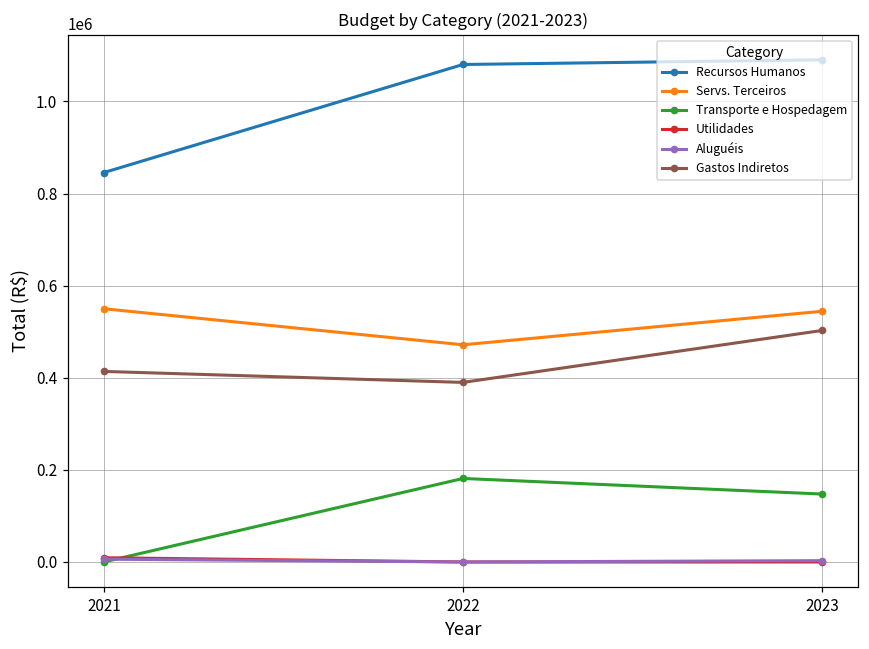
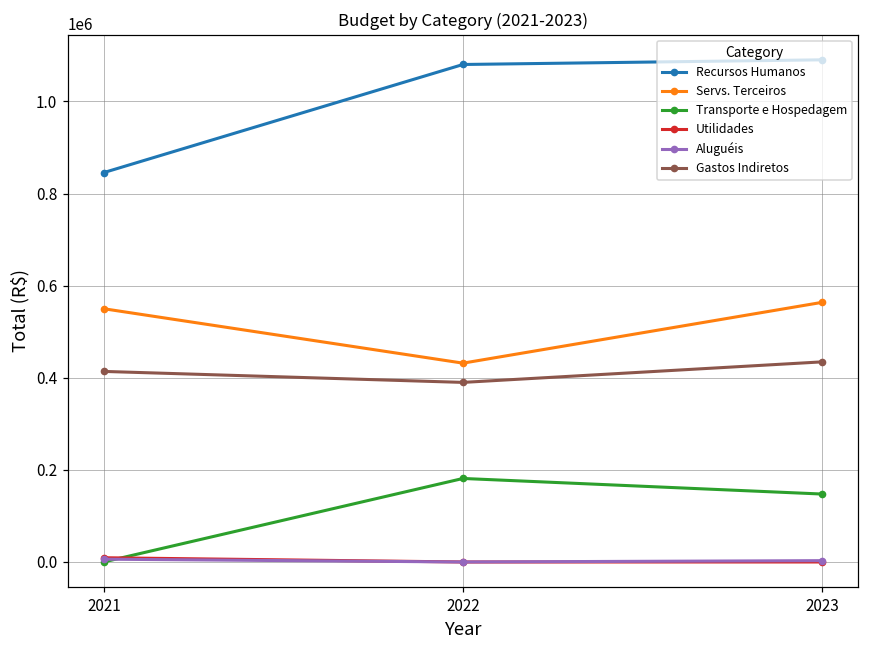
  {
    "Recursos Humanos": {
      "2021": 850000,
      "2022": 1080000
    },
    "Servs. Terceiros": {
      "2021": 550000,
-     "2022": 470000,
-     "2023": 540000
+     "2022": 430000,
+     "2023": 560000
    },
    "Transporte e Hospedagem": {
      "2022": 180000,
      "2023": 150000
    },
    "Gastos Indiretos": {
      "2021": 410000,
      "2022": 390000,
-     "2023": 500000
+     "2023": 430000
    }
  }
